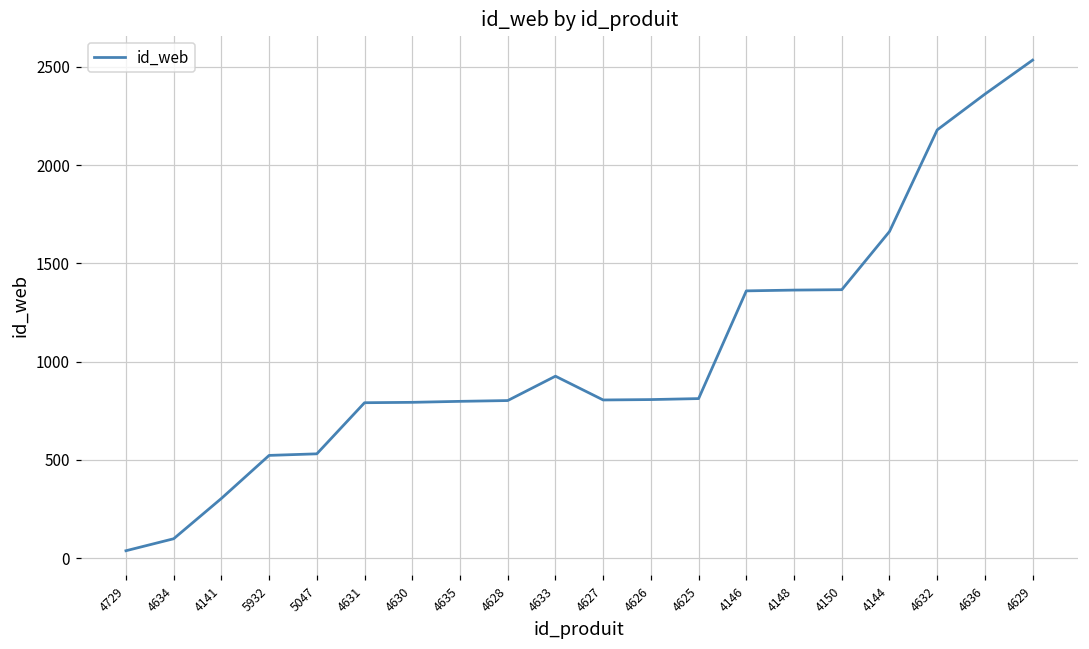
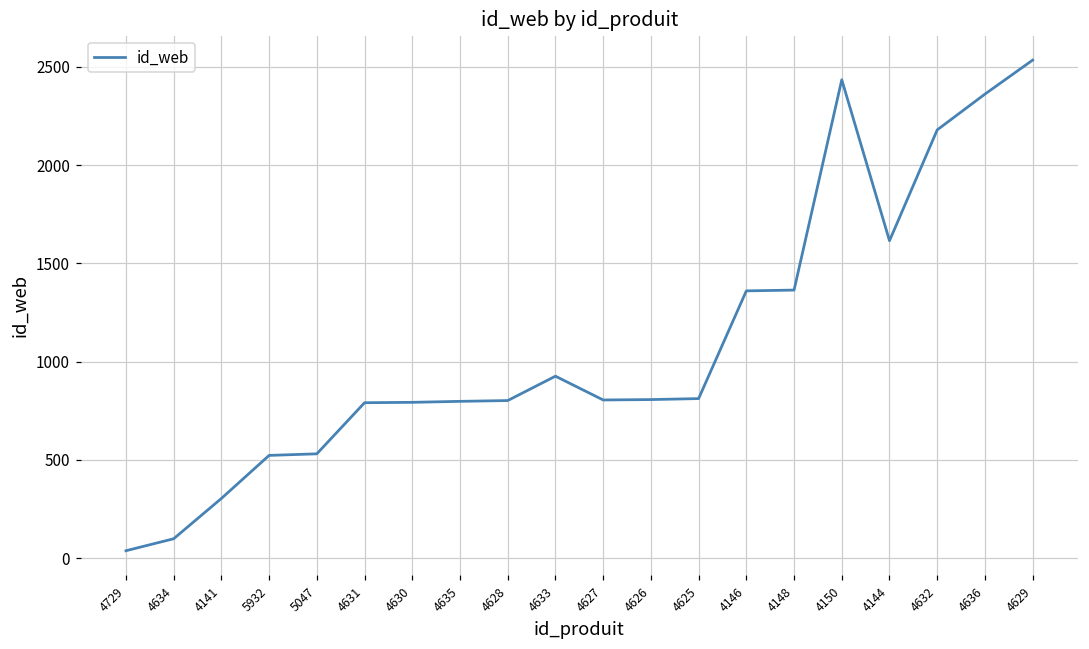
  {
    "4729": 40,
    "4634": 100,
    "4141": 300,
    "5932": 520,
    "5047": 530,
    "4631": 790,
    "4630": 790,
    "4635": 800,
    "4628": 800,
    "4633": 930,
    "4627": 810,
    "4626": 810,
    "4625": 810,
    "4146": 1360,
    "4148": 1360,
-   "4150": 1370,
-   "4144": 1660,
+   "4150": 2430,
+   "4144": 1620,
    "4632": 2180,
    "4636": 2360,
    "4629": 2530
  }
